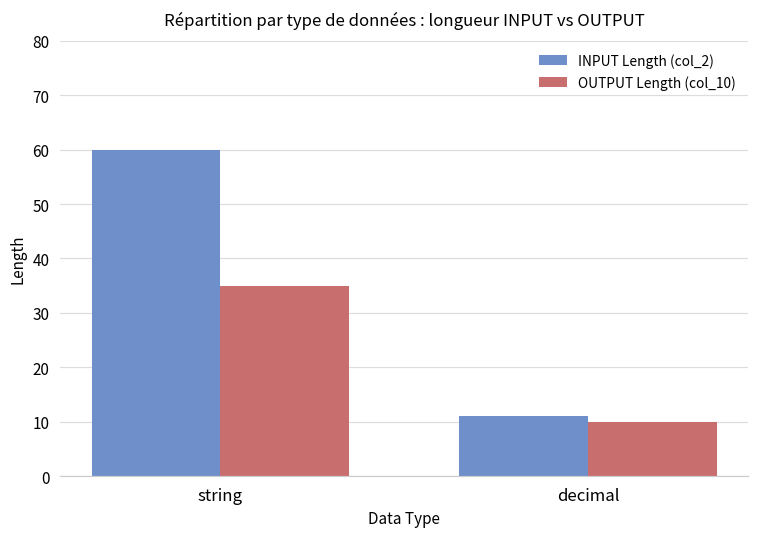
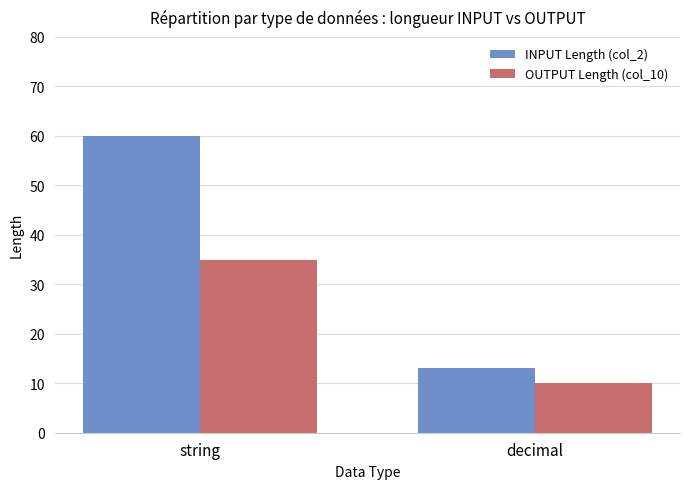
  {
    "INPUT Length (col_2)": {
      "string": 60,
-     "decimal": 11
+     "decimal": 13
    },
    "OUTPUT Length (col_10)": {
      "string": 35,
      "decimal": 10
    }
  }
